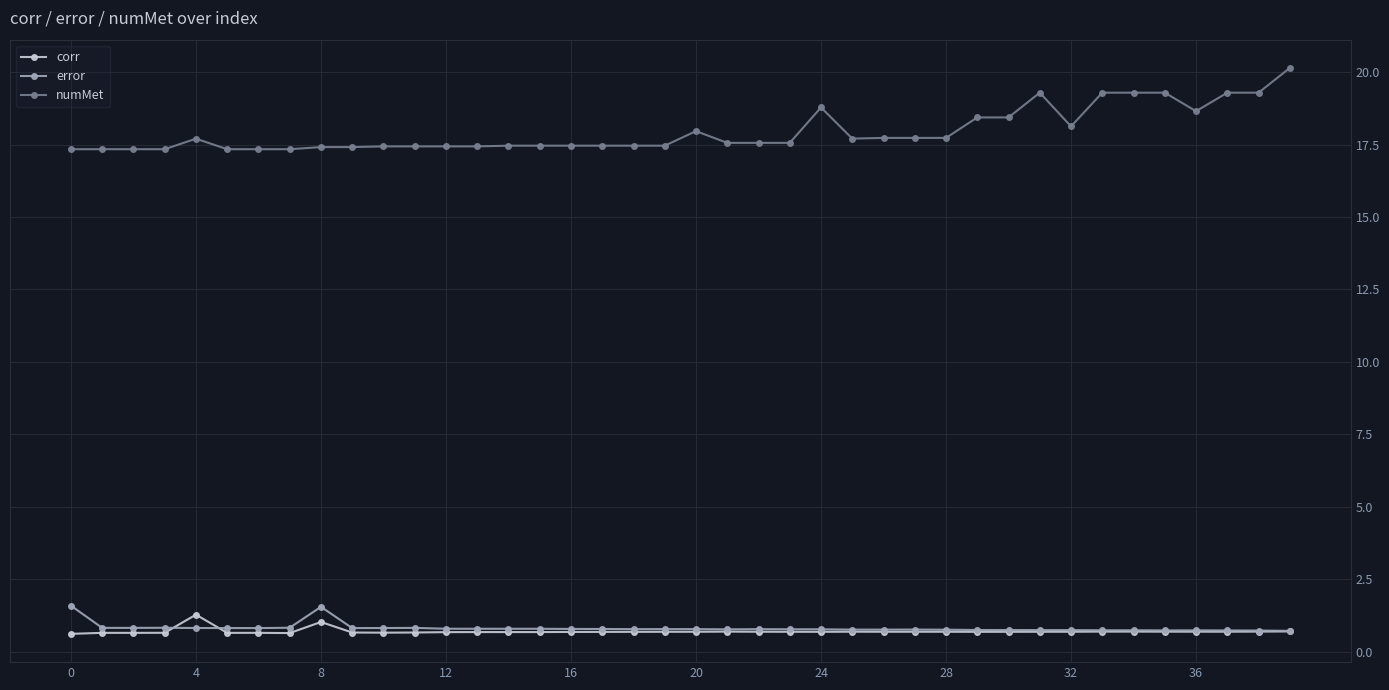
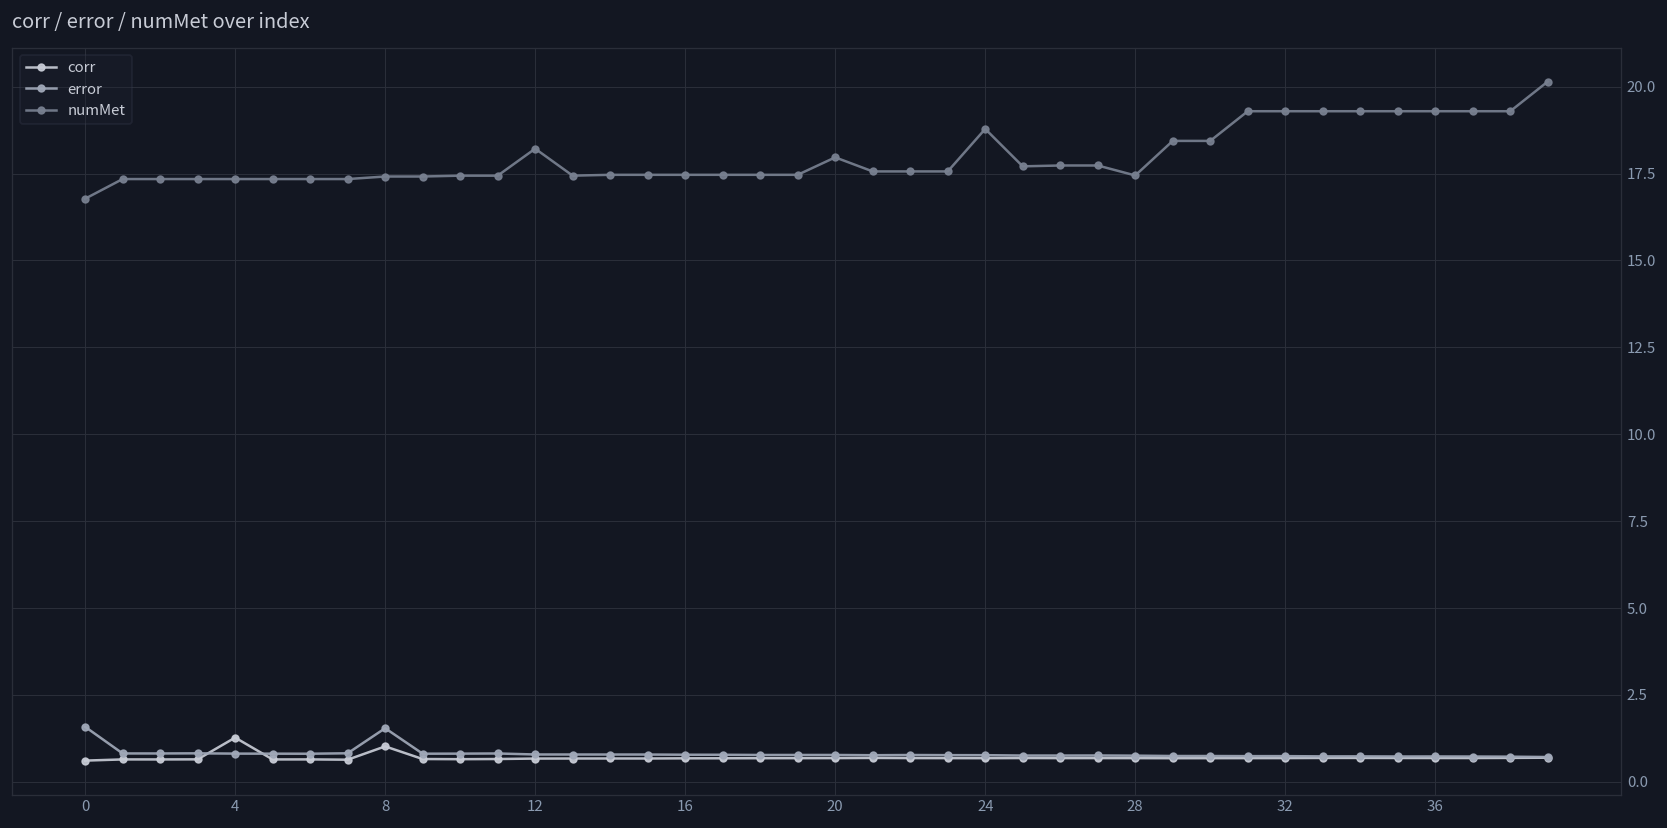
  {
    "corr": {
      "0": 0.6,
      "4": 1.3,
      "8": 1.0,
      "12": 0.7,
      "16": 0.7,
      "20": 0.7
    },
    "error": {
      "0": 1.6,
      "4": 0.8,
      "8": 1.5,
      "12": 0.8,
      "16": 0.8,
      "20": 0.8
    },
    "numMet": {
-     "0": 17.3,
-     "4": 17.7,
+     "0": 16.8,
+     "4": 17.3,
      "8": 17.4,
-     "12": 17.4,
+     "12": 18.2,
      "16": 17.5,
      "20": 18.0,
      "24": 18.8,
-     "28": 17.7,
-     "32": 18.1,
-     "36": 18.7
+     "28": 17.4,
+     "32": 19.3,
+     "36": 19.3
    }
  }
